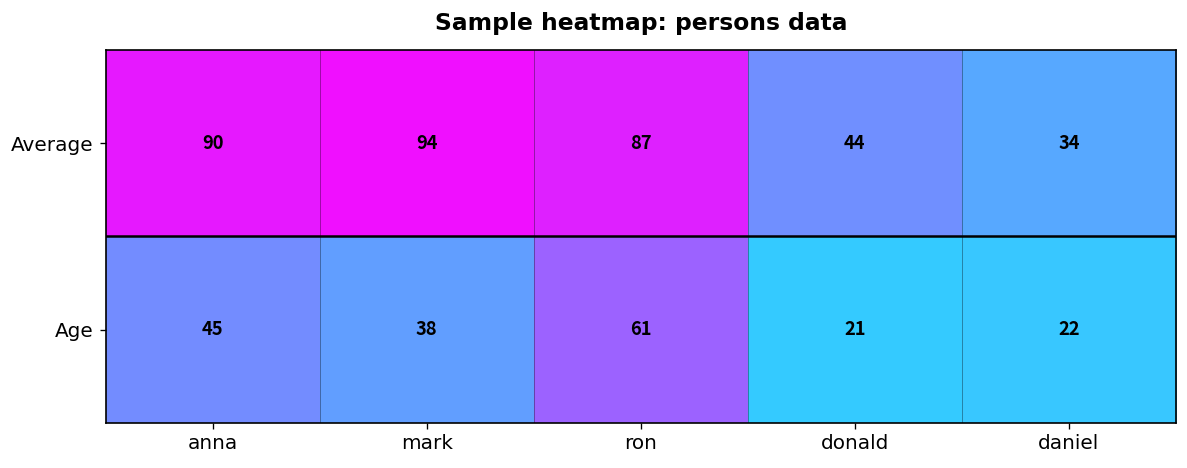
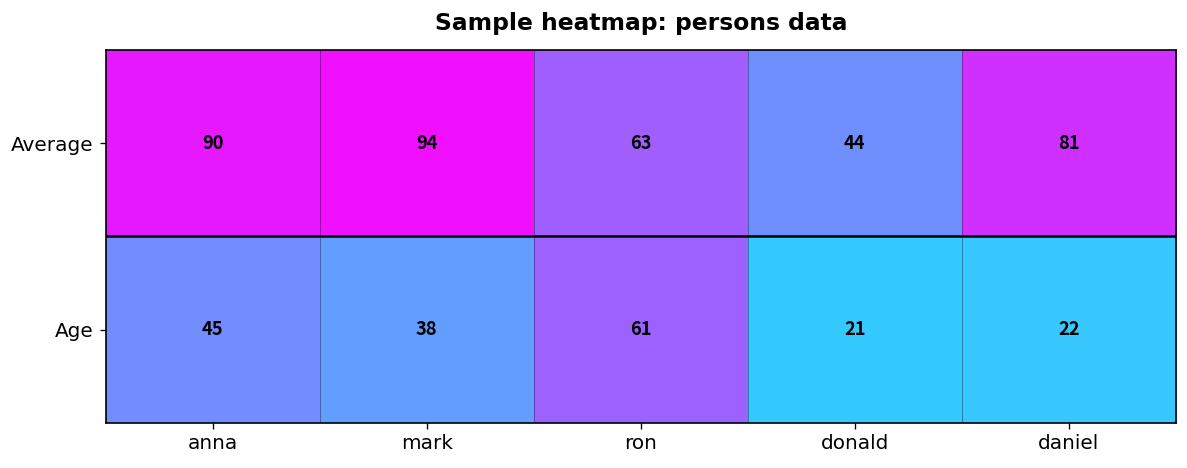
  {
    "Average": {
      "anna": 90,
      "mark": 94,
-     "ron": 87,
+     "ron": 63,
      "donald": 44,
-     "daniel": 34
+     "daniel": 81
    },
    "Age": {
      "anna": 45,
      "mark": 38,
      "ron": 61,
      "donald": 21,
      "daniel": 22
    }
  }
